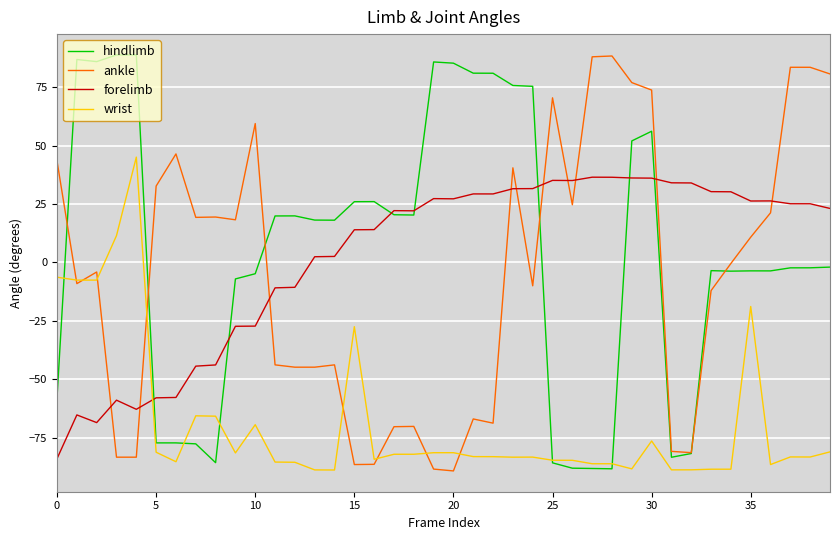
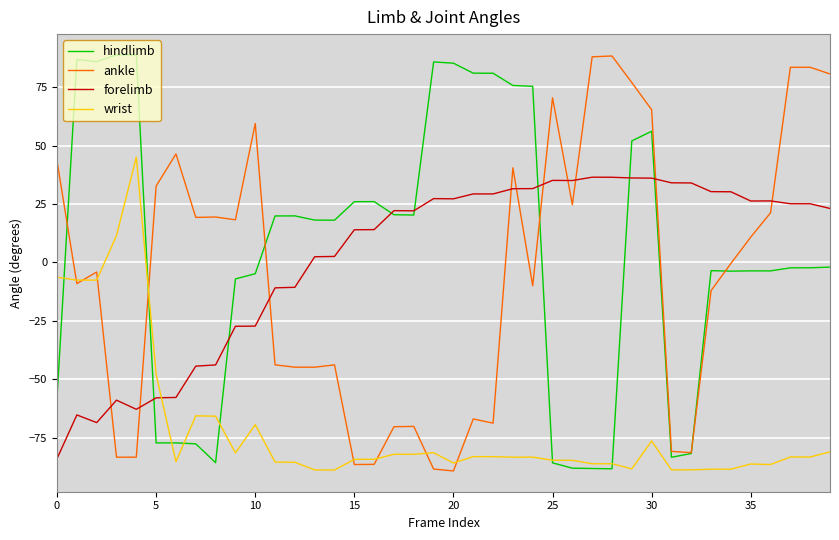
  {
    "hindlimb": {
      "0": -58,
      "5": -77,
      "10": -5,
      "15": 26,
      "20": 85,
      "25": -86,
      "30": 56,
      "35": -4
    },
    "ankle": {
      "0": 43,
      "5": 33,
      "10": 59,
      "15": -86,
      "20": -89,
      "25": 70,
-     "30": 74,
+     "30": 65,
      "35": 11
    },
    "forelimb": {
      "0": -84,
      "5": -58,
      "10": -27,
      "15": 14,
      "20": 27,
      "25": 35,
      "30": 36,
      "35": 26
    },
    "wrist": {
      "0": -6,
-     "5": -81,
+     "5": -48,
      "10": -69,
-     "15": -27,
-     "20": -81,
+     "15": -84,
+     "20": -86,
      "25": -85,
      "30": -76,
-     "35": -19
+     "35": -86
    }
  }
